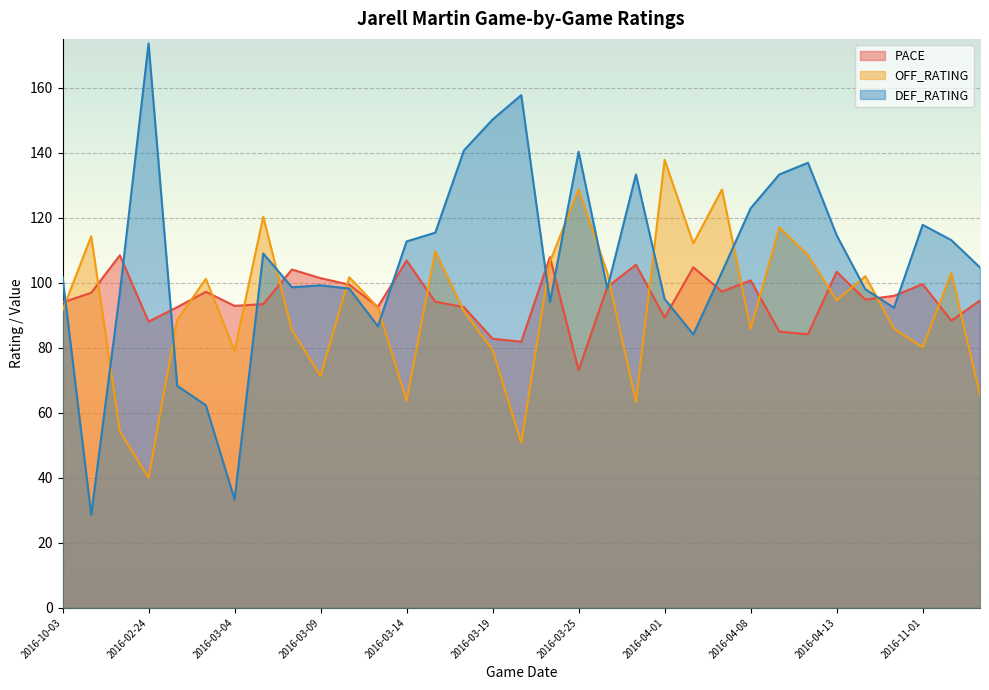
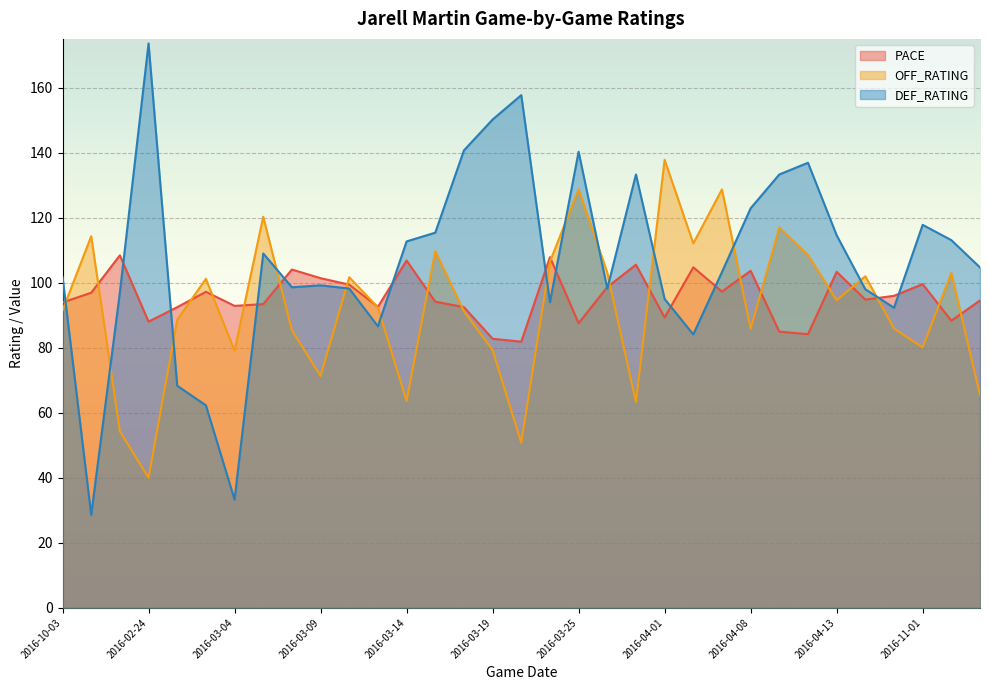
  {
    "PACE": {
      "2016-10-03": 94,
      "2016-02-24": 88,
      "2016-03-04": 93,
      "2016-03-09": 101,
      "2016-03-14": 107,
      "2016-03-19": 83,
-     "2016-03-25": 73,
+     "2016-03-25": 88,
      "2016-04-01": 89,
-     "2016-04-08": 101,
+     "2016-04-08": 104,
      "2016-04-13": 103,
      "2016-11-01": 100
    },
    "OFF_RATING": {
      "2016-10-03": 92,
      "2016-02-24": 40,
      "2016-03-04": 79,
      "2016-03-09": 71,
      "2016-03-14": 64,
      "2016-03-19": 79,
      "2016-03-25": 129,
      "2016-04-01": 138,
      "2016-04-08": 86,
      "2016-04-13": 95,
      "2016-11-01": 80
    },
    "DEF_RATING": {
      "2016-10-03": 102,
      "2016-02-24": 174,
      "2016-03-04": 33,
      "2016-03-09": 99,
      "2016-03-14": 113,
      "2016-03-19": 150,
      "2016-03-25": 140,
      "2016-04-01": 95,
      "2016-04-08": 123,
      "2016-04-13": 115,
      "2016-11-01": 118
    }
  }
